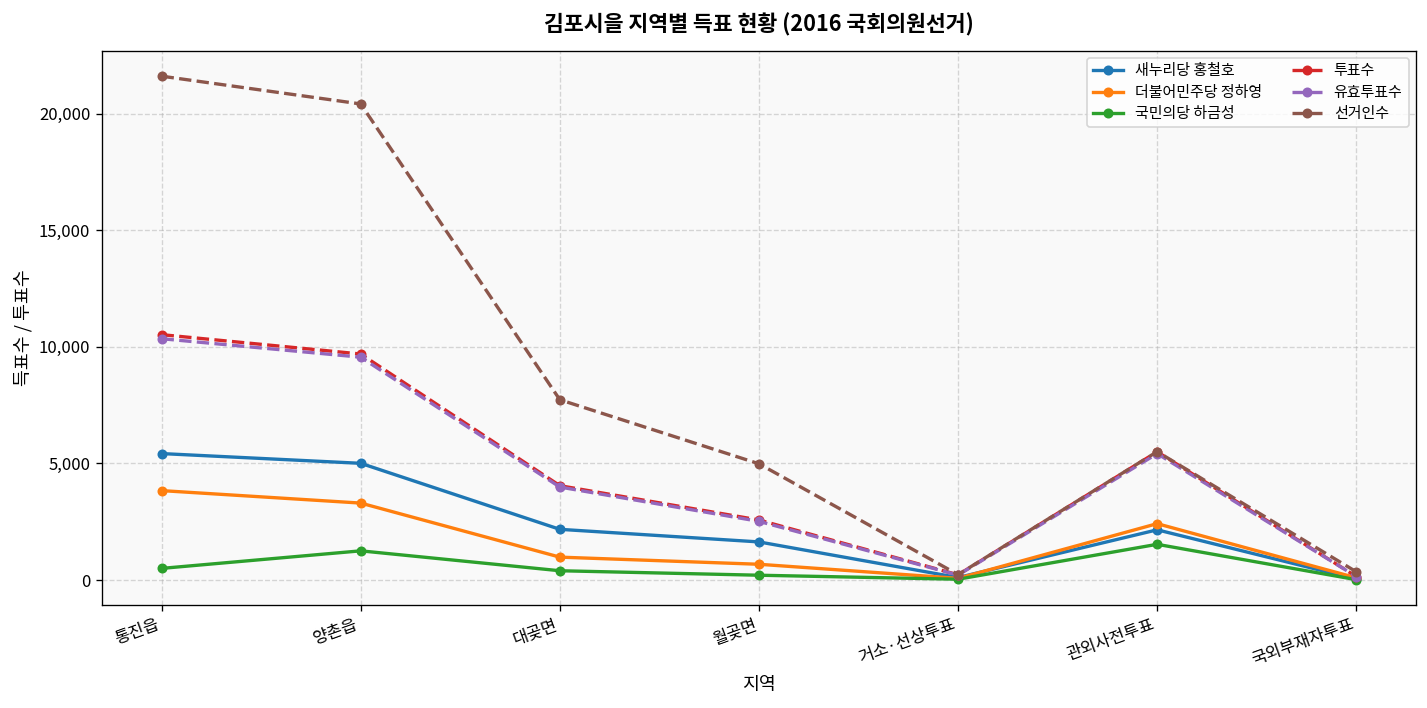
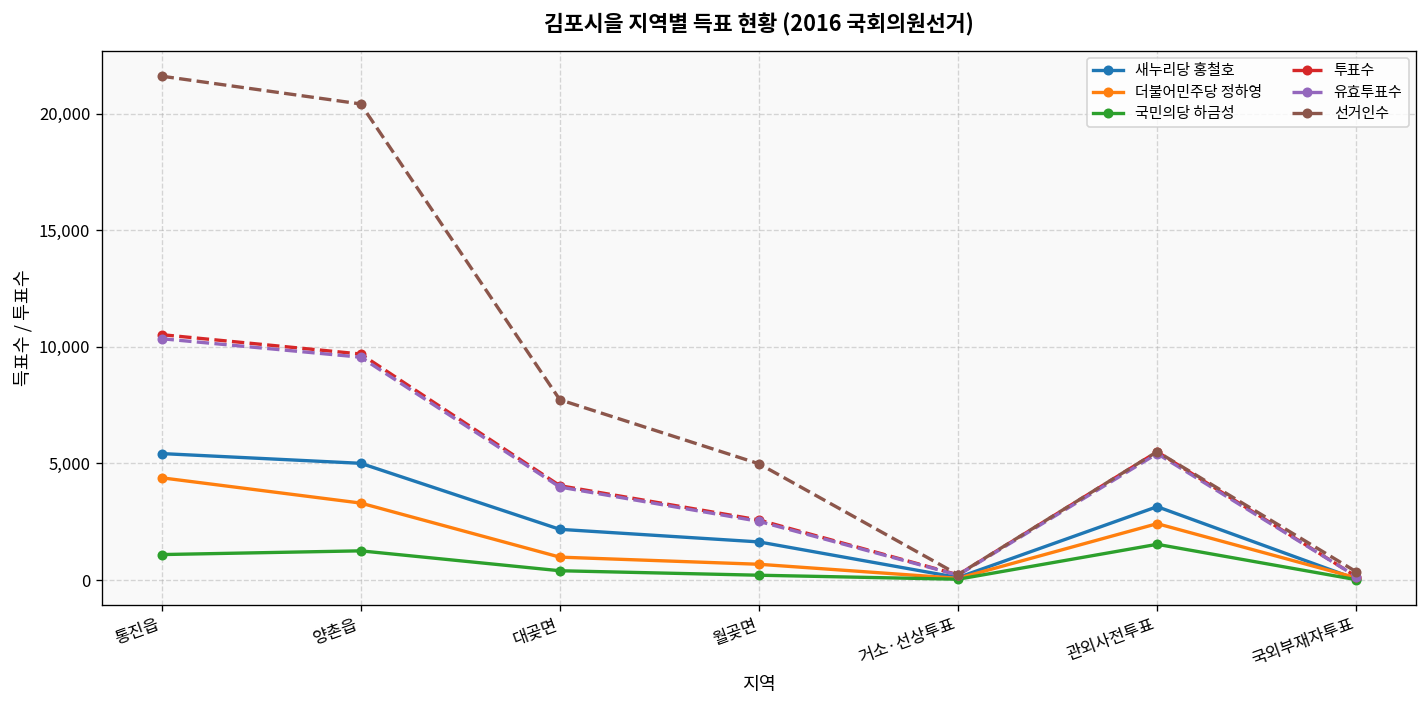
  {
    "새누리당 홍철호": {
      "통진읍": "5,400",
      "양촌읍": "5,000",
      "대곶면": "2,200",
      "월곶면": "1,600",
-     "관외사전투표": "2,200"
+     "관외사전투표": "3,100"
    },
    "더불어민주당 정하영": {
-     "통진읍": "3,800",
+     "통진읍": "4,400",
      "양촌읍": "3,300",
      "대곶면": "1,000",
      "월곶면": "700",
      "관외사전투표": "2,400"
    },
    "국민의당 하금성": {
-     "통진읍": "500",
+     "통진읍": "1,100",
      "양촌읍": "1,300",
      "대곶면": "400",
      "월곶면": "200",
      "관외사전투표": "1,500"
    },
    "투표수": {
      "통진읍": "10,500",
      "양촌읍": "9,700"
    },
    "유효투표수": {
      "통진읍": "10,400",
      "양촌읍": "9,600"
    },
    "선거인수": {
      "통진읍": "21,600",
      "양촌읍": "20,400",
      "대곶면": "7,700",
      "월곶면": "5,000",
      "국외부재자투표": "400"
    }
  }
